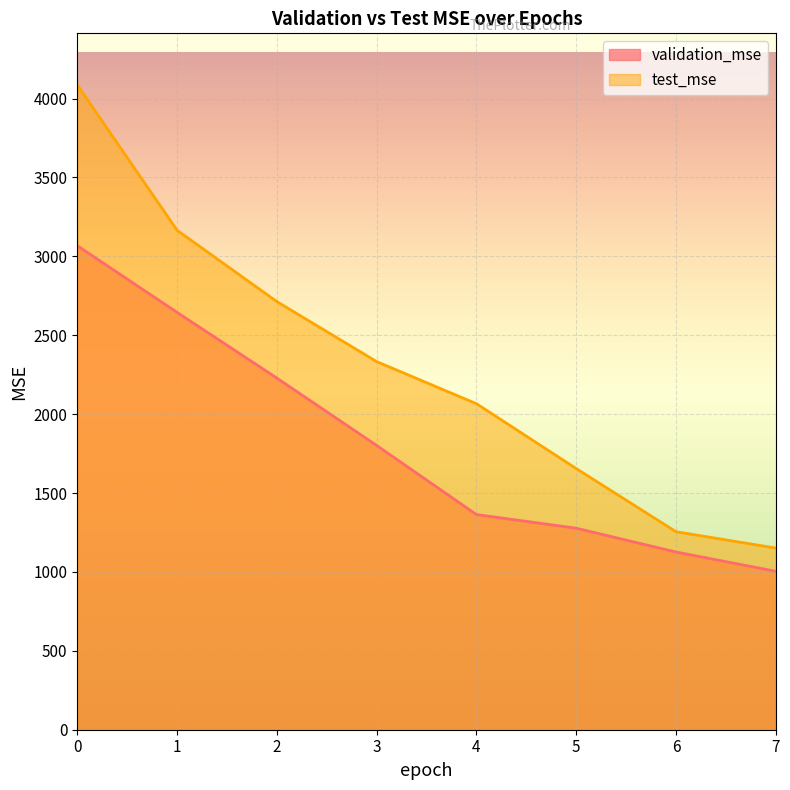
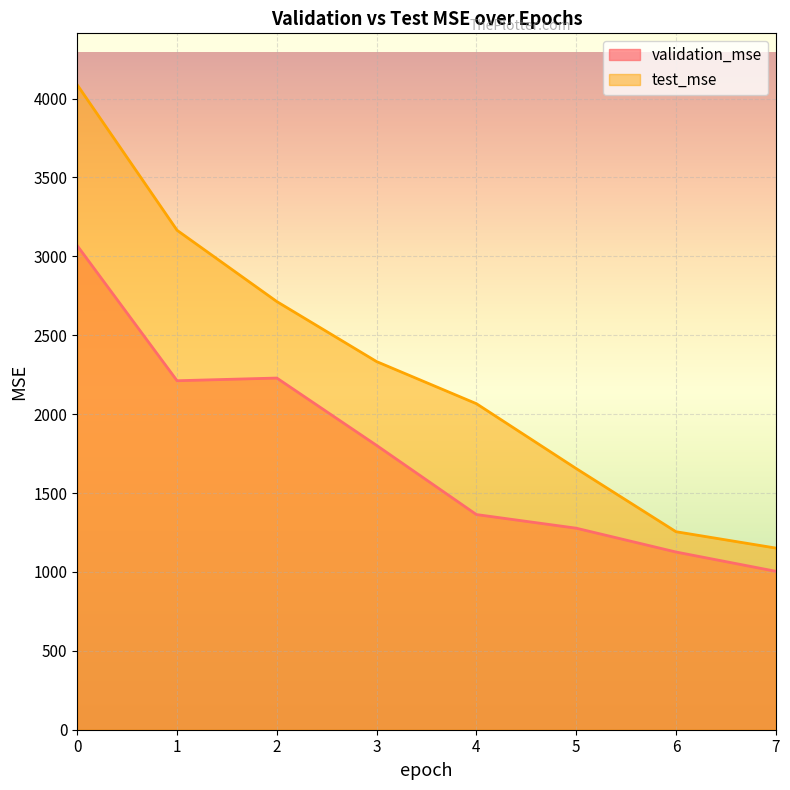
  {
    "validation_mse": {
      "0": 3070,
-     "1": 2640,
+     "1": 2210,
      "2": 2230,
      "3": 1800,
      "4": 1360,
      "5": 1280,
      "6": 1130,
      "7": 1000
    },
    "test_mse": {
      "0": 4090,
      "1": 3170,
      "2": 2710,
      "3": 2330,
      "4": 2070,
      "5": 1660,
      "6": 1250,
      "7": 1150
    }
  }
